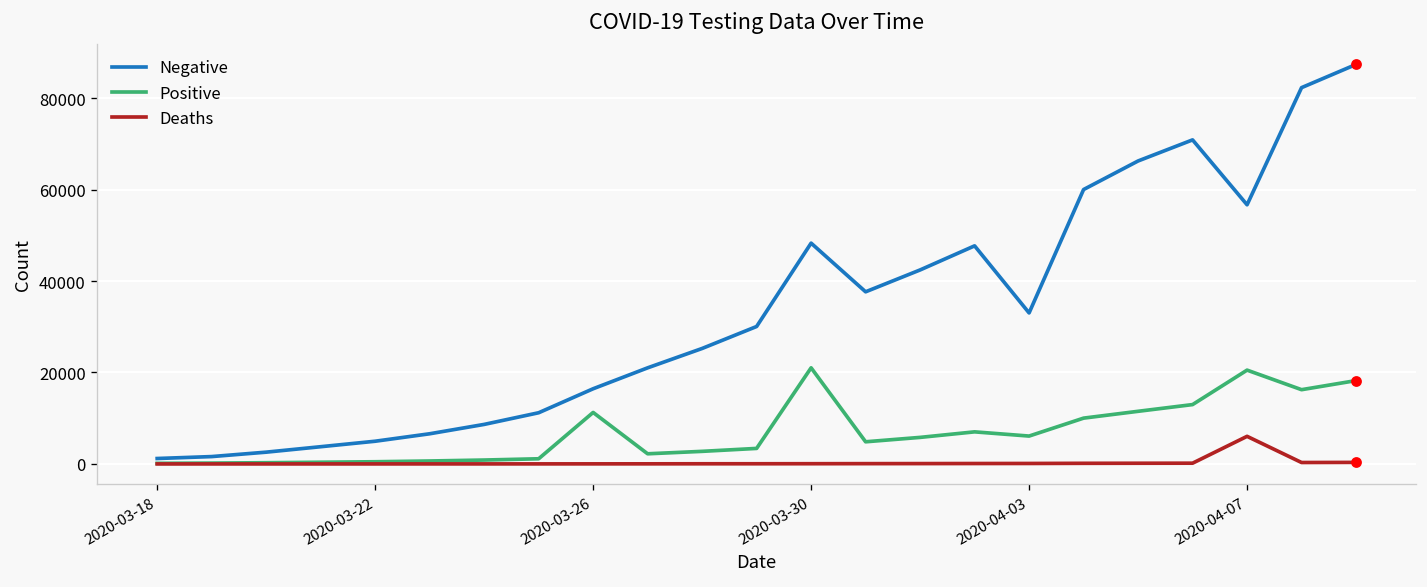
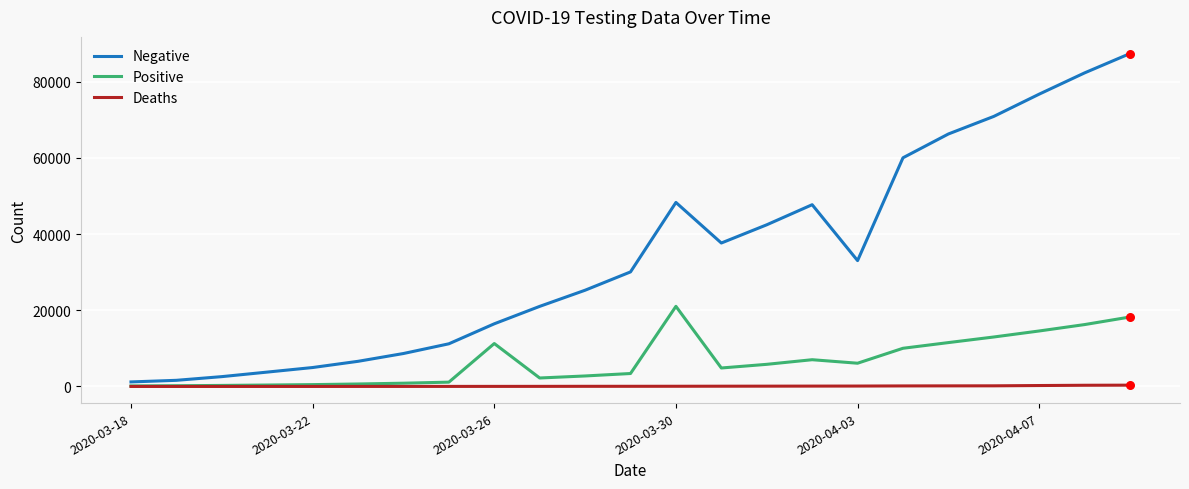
  {
    "Negative": {
      "2020-03-18": 1000,
      "2020-03-22": 5000,
      "2020-03-26": 16000,
      "2020-03-30": 48000,
      "2020-04-03": 33000,
-     "2020-04-07": 57000
+     "2020-04-07": 77000
    },
    "Positive": {
      "2020-03-26": 11000,
      "2020-03-30": 21000,
      "2020-04-03": 6000,
-     "2020-04-07": 21000
+     "2020-04-07": 15000
    },
    "Deaths": {
      "2020-03-26": 0,
      "2020-03-30": 0,
      "2020-04-03": 0,
-     "2020-04-07": 6000
+     "2020-04-07": 0
    }
  }
